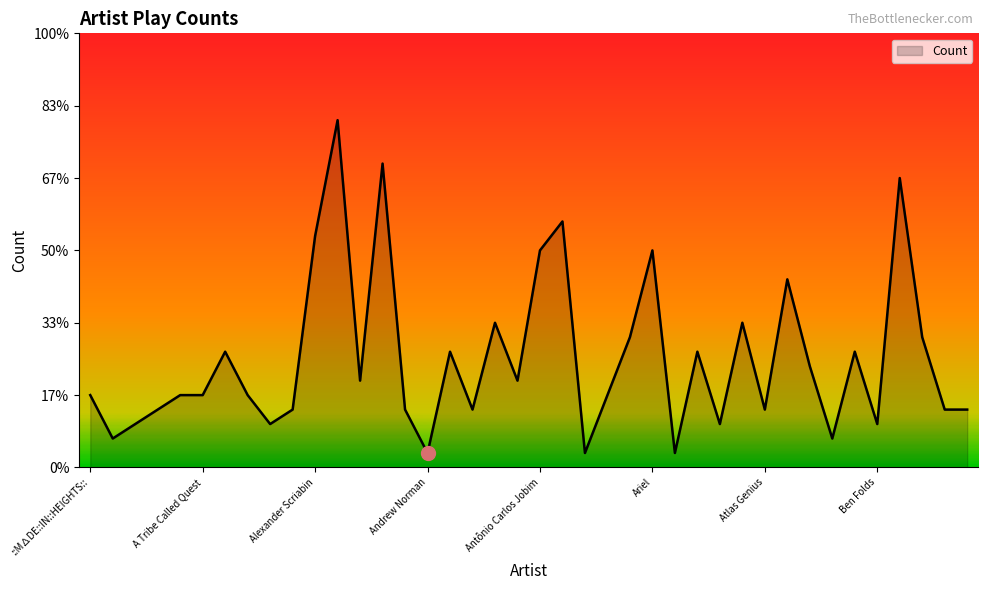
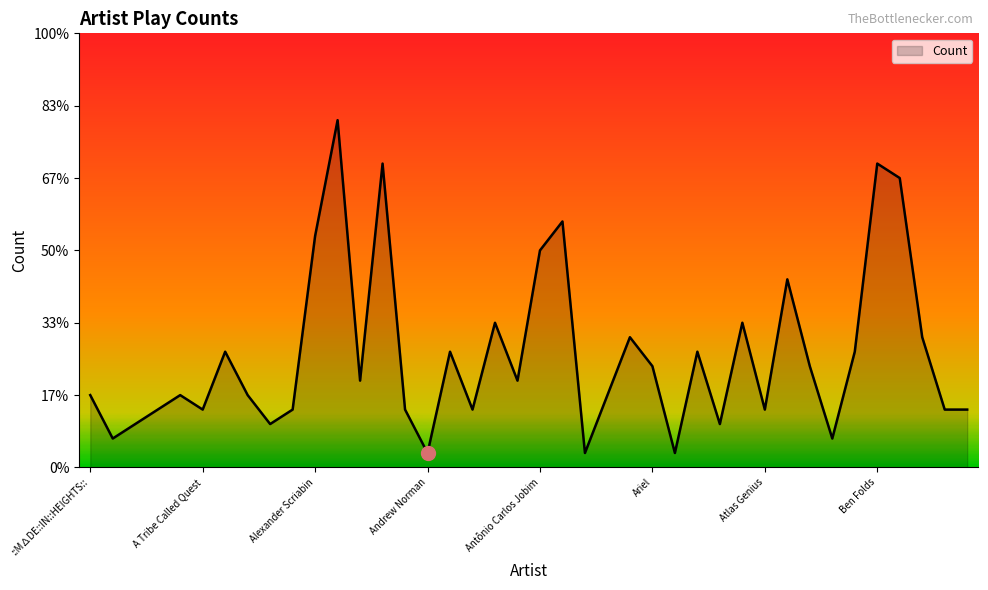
  {
    "Count": {
      "::M∆DE::IN::HEIGHTS::": "17%",
-     "A Tribe Called Quest": "17%",
+     "A Tribe Called Quest": "13%",
      "Alexander Scriabin": "53%",
      "Antônio Carlos Jobim": "50%",
-     "Ariel": "50%",
+     "Ariel": "23%",
      "Atlas Genius": "13%",
-     "Ben Folds": "10%"
+     "Ben Folds": "70%"
    }
  }
